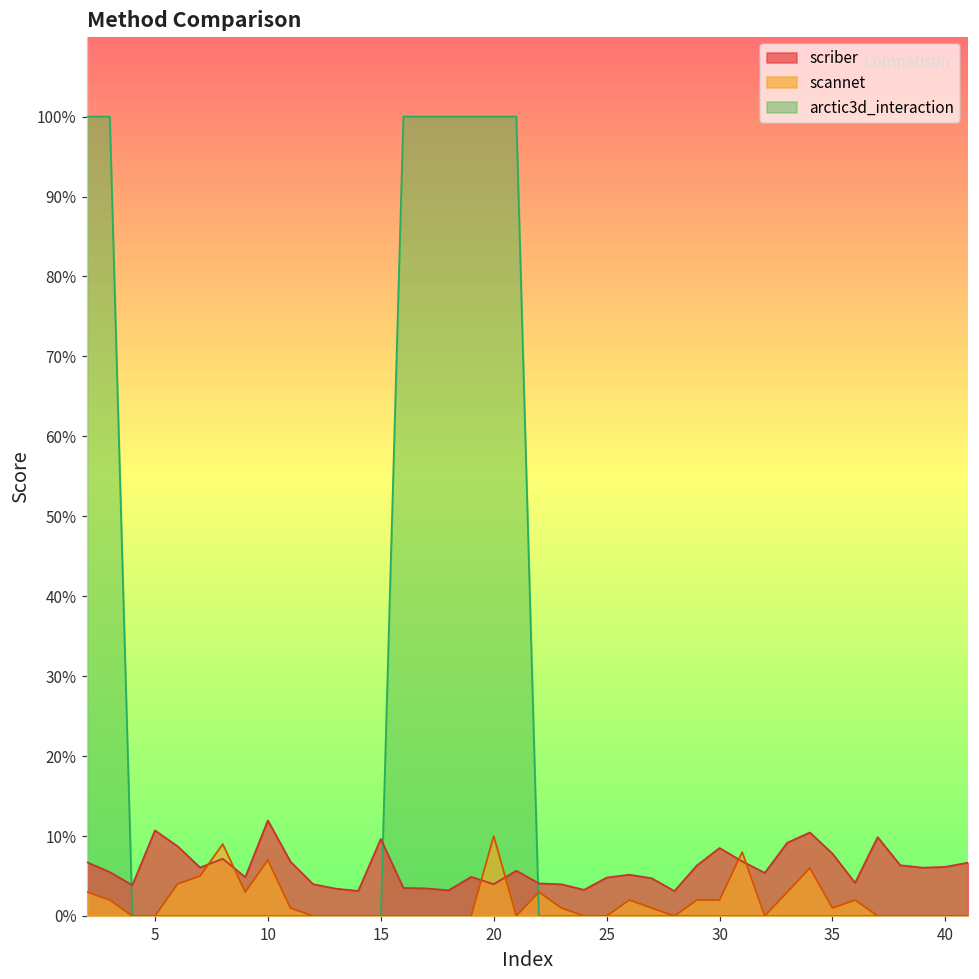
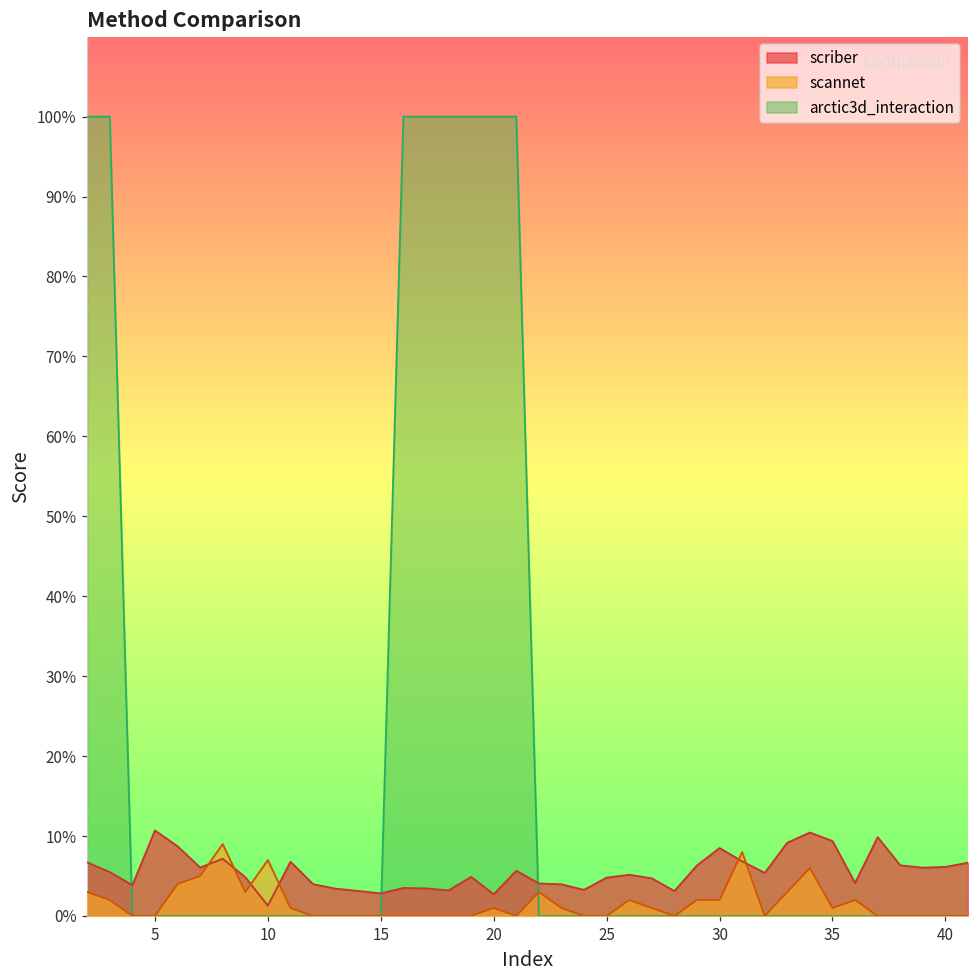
  {
    "scriber": {
      "5": "11%",
-     "10": "12%",
-     "15": "10%",
-     "20": "4%",
+     "10": "1%",
+     "15": "3%",
+     "20": "3%",
      "25": "5%",
      "30": "9%",
-     "35": "8%",
+     "35": "9%",
      "40": "6%"
    },
    "scannet": {
      "10": "7%",
-     "20": "10%",
+     "20": "1%",
      "30": "2%",
      "35": "1%"
    },
    "arctic3d_interaction": {
      "10": "0%",
      "20": "100%",
      "30": "0%",
      "35": "0%"
    }
  }
